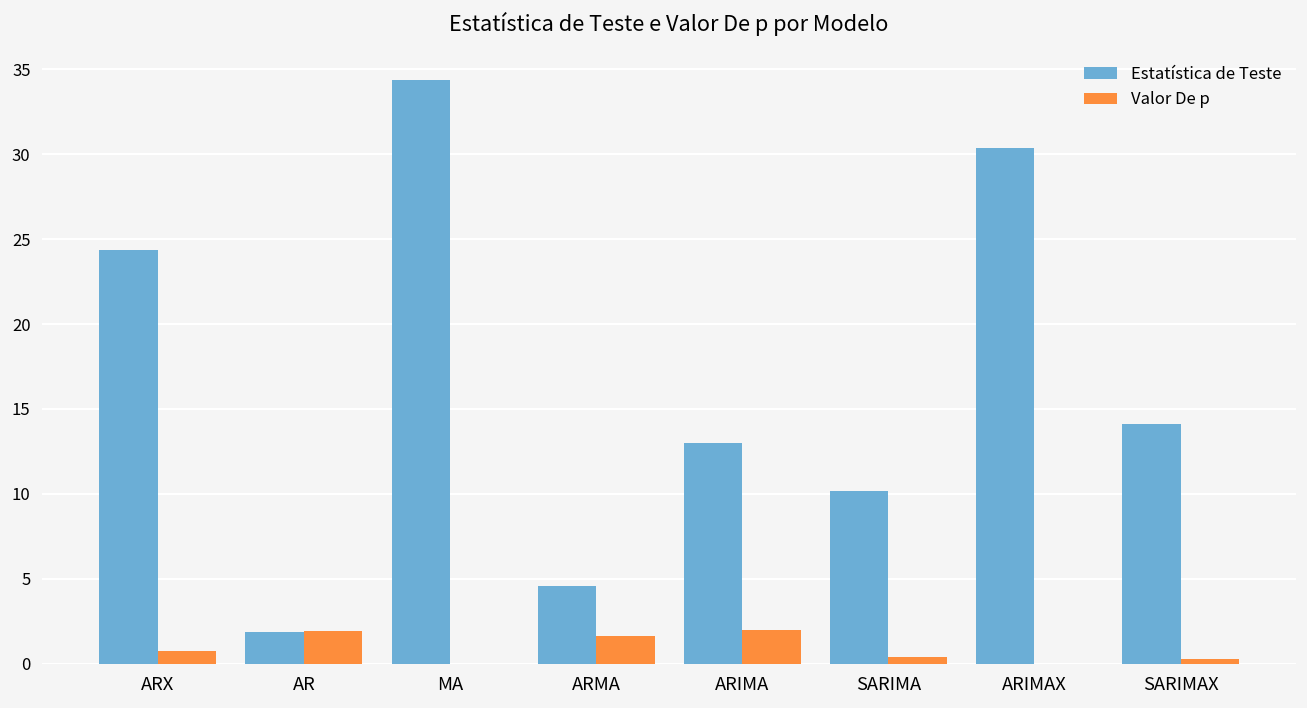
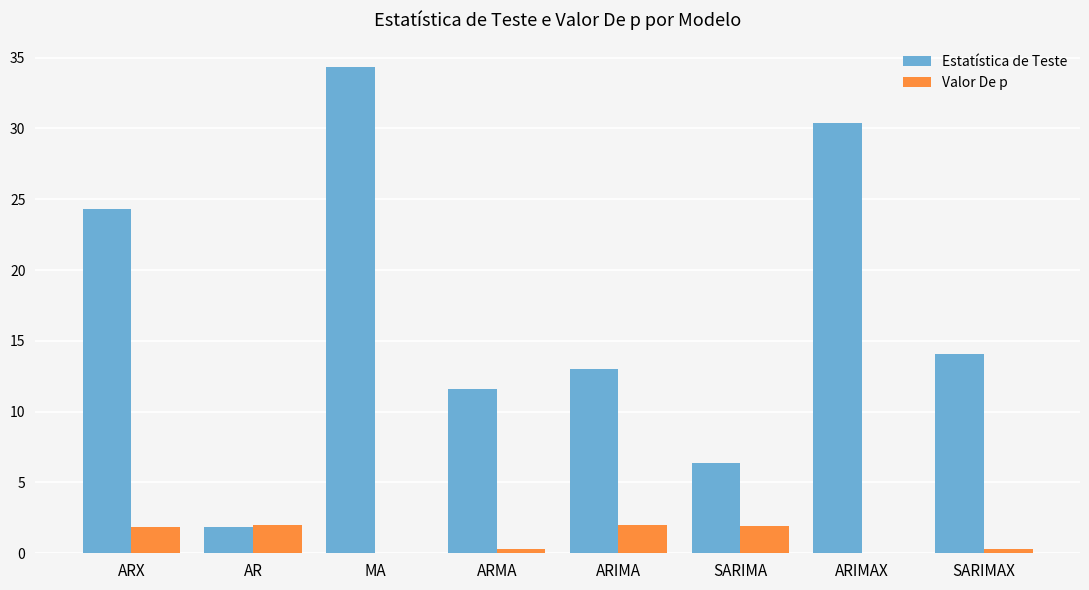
  {
    "Estatística de Teste": {
      "ARX": 24.3,
      "AR": 1.9,
      "MA": 34.3,
-     "ARMA": 4.6,
+     "ARMA": 11.6,
      "ARIMA": 13.0,
-     "SARIMA": 10.2,
+     "SARIMA": 6.3,
      "ARIMAX": 30.4,
      "SARIMAX": 14.1
    },
    "Valor De p": {
-     "ARX": 0.8,
+     "ARX": 1.9,
      "AR": 2.0,
      "MA": 0.0,
-     "ARMA": 1.6,
+     "ARMA": 0.3,
      "ARIMA": 2.0,
-     "SARIMA": 0.4,
+     "SARIMA": 1.9,
      "SARIMAX": 0.3
    }
  }
